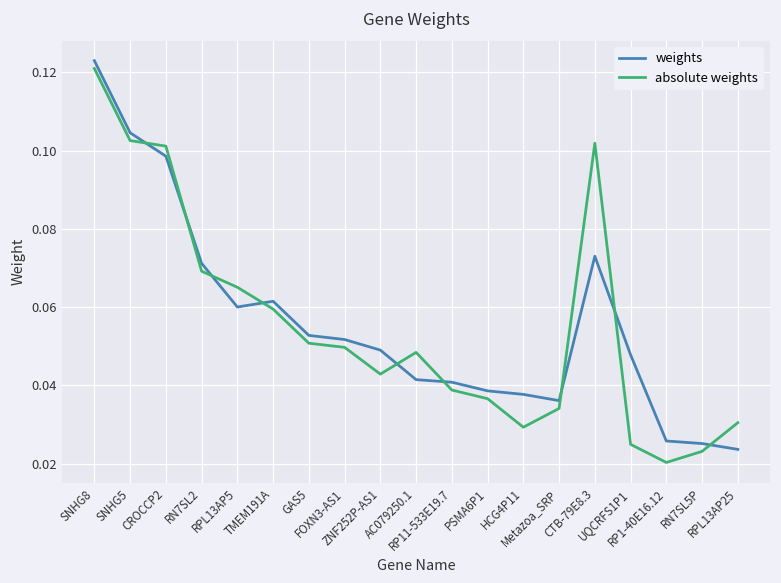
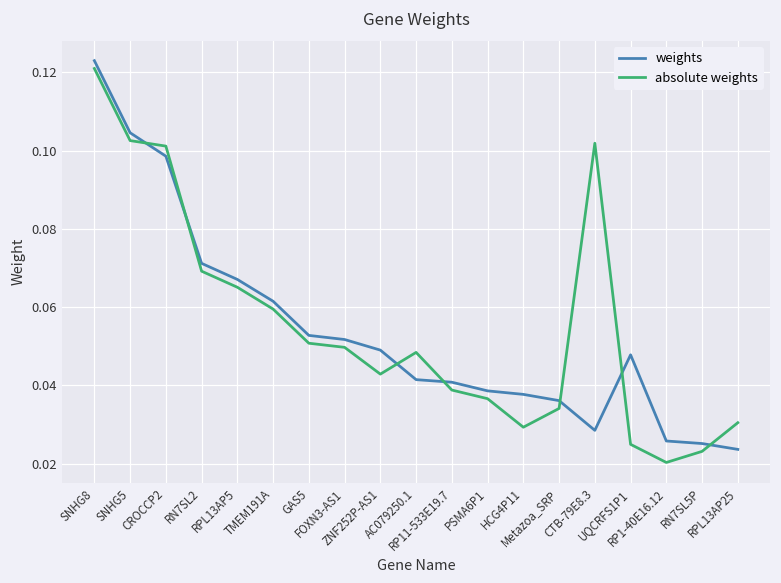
  {
    "weights": {
      "SNHG8": 0.123,
      "SNHG5": 0.105,
      "CROCCP2": 0.099,
      "RN7SL2": 0.071,
-     "RPL13AP5": 0.060,
+     "RPL13AP5": 0.067,
      "TMEM191A": 0.061,
      "GAS5": 0.053,
      "FOXN3-AS1": 0.052,
      "ZNF252P-AS1": 0.049,
      "AC079250.1": 0.041,
      "RP11-533E19.7": 0.041,
      "PSMA6P1": 0.039,
      "HCG4P11": 0.038,
      "Metazoa_SRP": 0.036,
-     "CTB-79E8.3": 0.073,
+     "CTB-79E8.3": 0.029,
      "UQCRFS1P1": 0.048,
      "RP1-40E16.12": 0.026,
      "RN7SL5P": 0.025,
      "RPL13AP25": 0.024
    },
    "absolute weights": {
      "SNHG8": 0.121,
      "SNHG5": 0.103,
      "CROCCP2": 0.101,
      "RN7SL2": 0.069,
      "RPL13AP5": 0.065,
      "TMEM191A": 0.059,
      "GAS5": 0.051,
      "FOXN3-AS1": 0.050,
      "ZNF252P-AS1": 0.043,
      "AC079250.1": 0.048,
      "RP11-533E19.7": 0.039,
      "PSMA6P1": 0.037,
      "HCG4P11": 0.029,
      "Metazoa_SRP": 0.034,
      "CTB-79E8.3": 0.102,
      "UQCRFS1P1": 0.025,
      "RP1-40E16.12": 0.020,
      "RN7SL5P": 0.023,
      "RPL13AP25": 0.030
    }
  }
